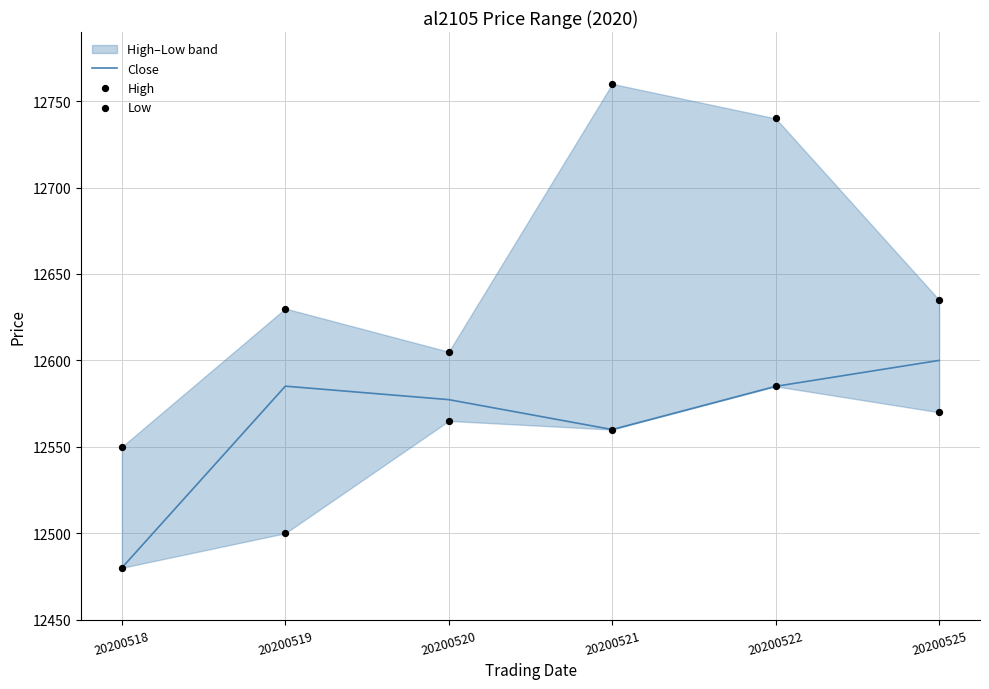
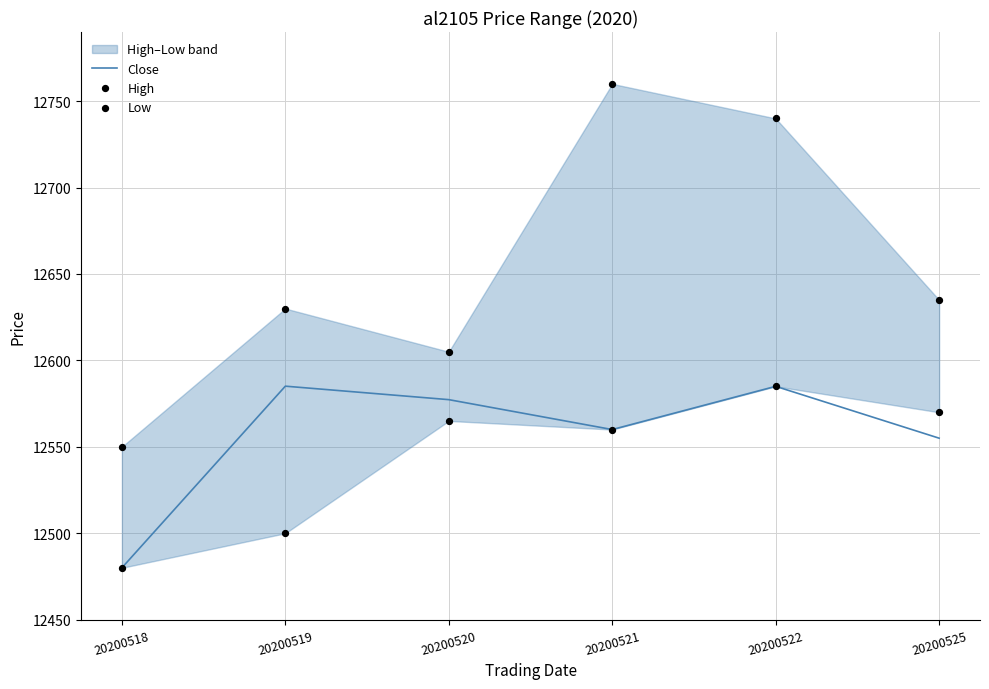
  {
    "Close": {
      "20200519": 12585,
      "20200520": 12577,
-     "20200525": 12600
+     "20200525": 12555
    }
  }
